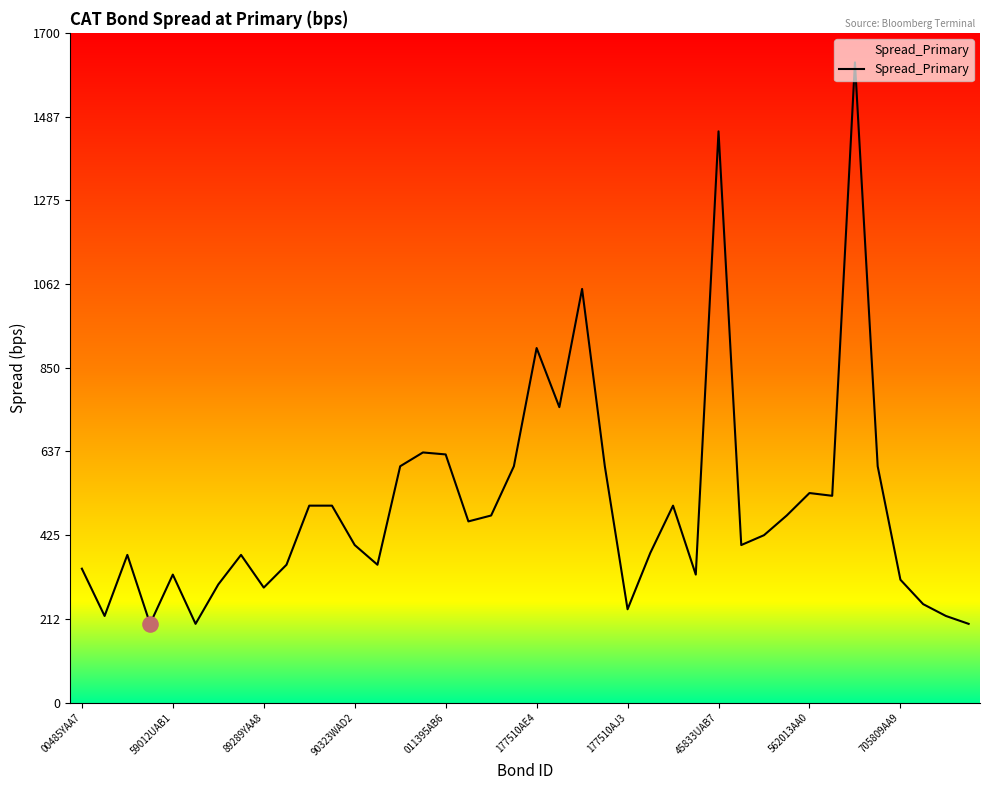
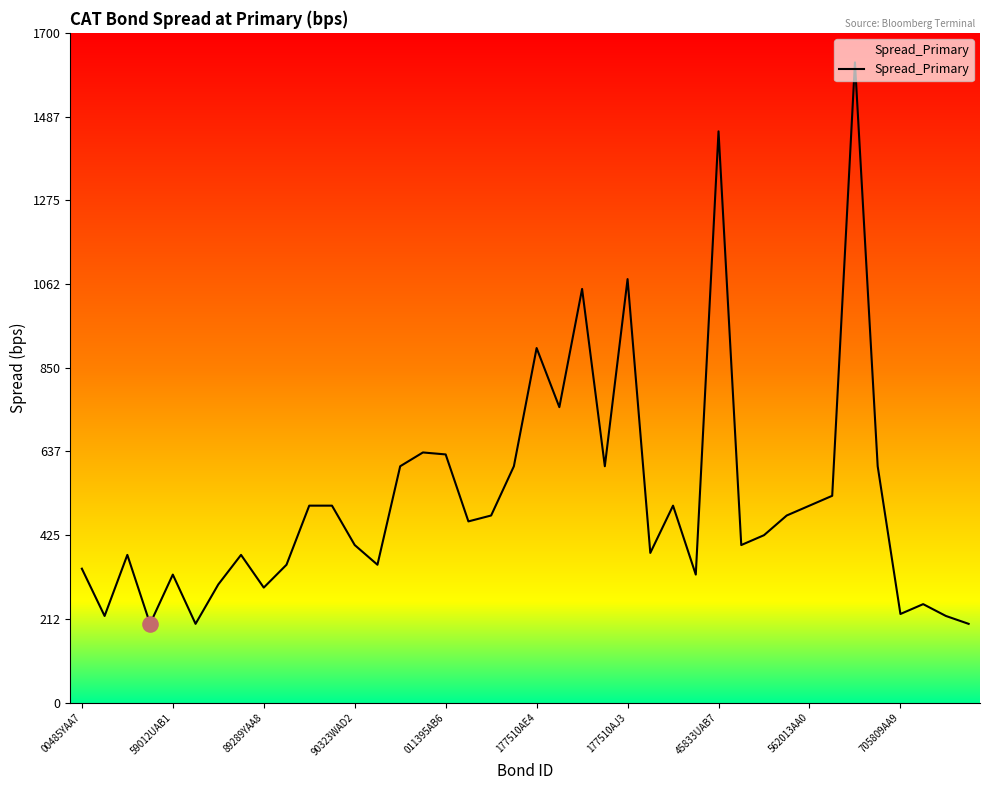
  {
    "Spread_Primary": {
      "00485YAA7": 340,
      "59012UAB1": 330,
      "89289YAA8": 290,
      "90323WAD2": 400,
      "011395AB6": 630,
      "177510AE4": 900,
-     "177510AJ3": 240,
+     "177510AJ3": 1080,
      "45833UAB7": 1450,
-     "562013AA0": 530,
-     "705809AA9": 310
+     "562013AA0": 500,
+     "705809AA9": 230
    }
  }
